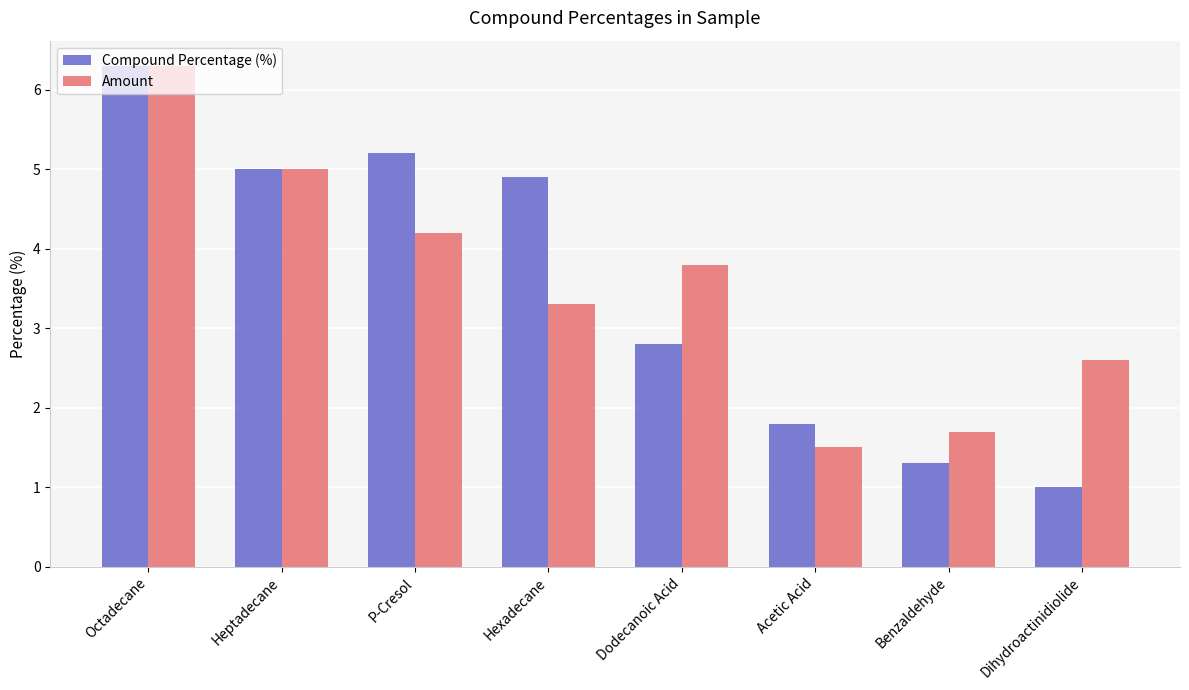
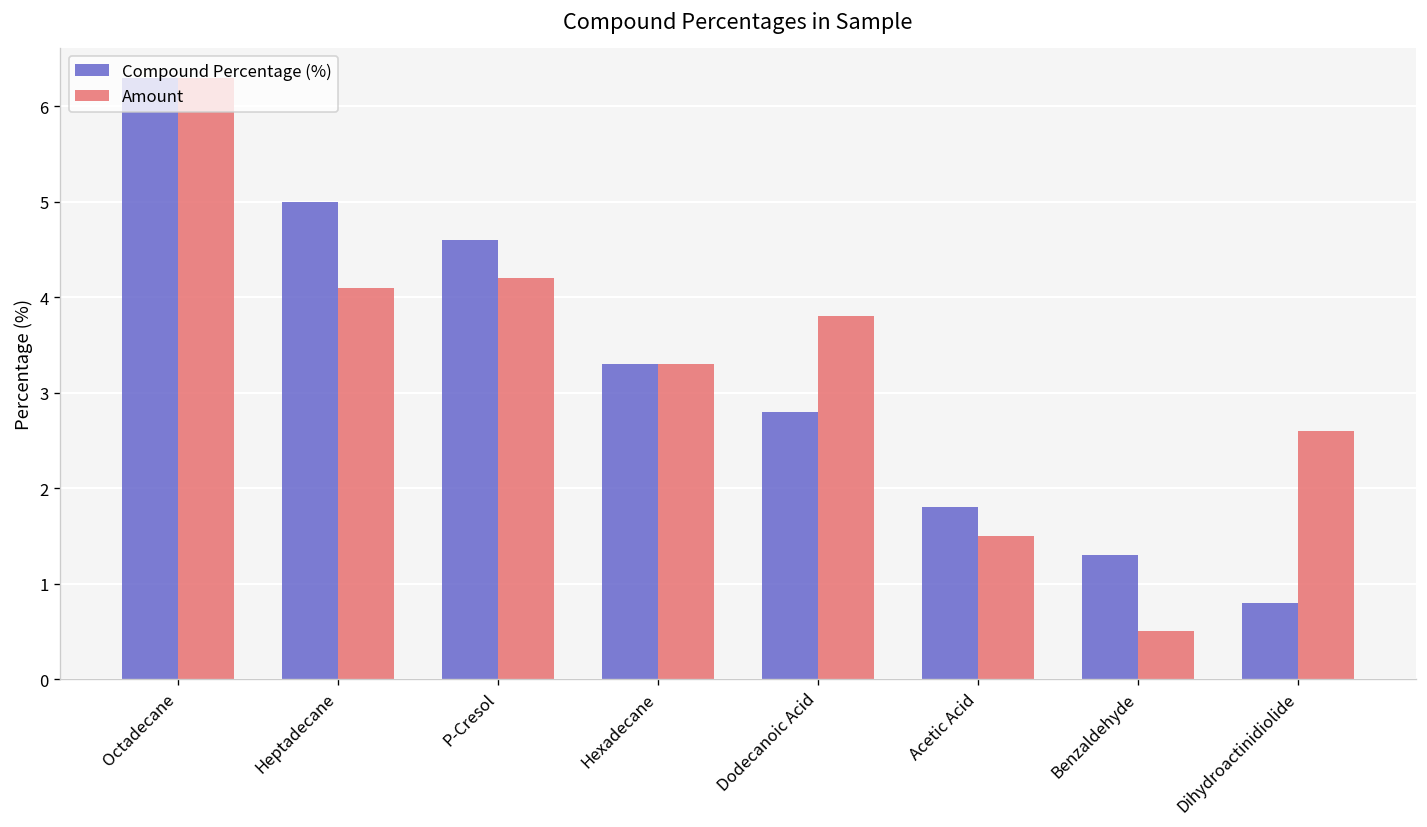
  {
    "Compound Percentage (%)": {
      "Heptadecane": 5.0,
-     "P-Cresol": 5.2,
-     "Hexadecane": 4.9,
+     "P-Cresol": 4.6,
+     "Hexadecane": 3.3,
      "Dodecanoic Acid": 2.8,
      "Acetic Acid": 1.8,
      "Benzaldehyde": 1.3,
-     "Dihydroactinidiolide": 1.0
+     "Dihydroactinidiolide": 0.8
    },
    "Amount": {
-     "Heptadecane": 5.0,
+     "Heptadecane": 4.1,
      "P-Cresol": 4.2,
      "Hexadecane": 3.3,
      "Dodecanoic Acid": 3.8,
      "Acetic Acid": 1.5,
-     "Benzaldehyde": 1.7,
+     "Benzaldehyde": 0.5,
      "Dihydroactinidiolide": 2.6
    }
  }
